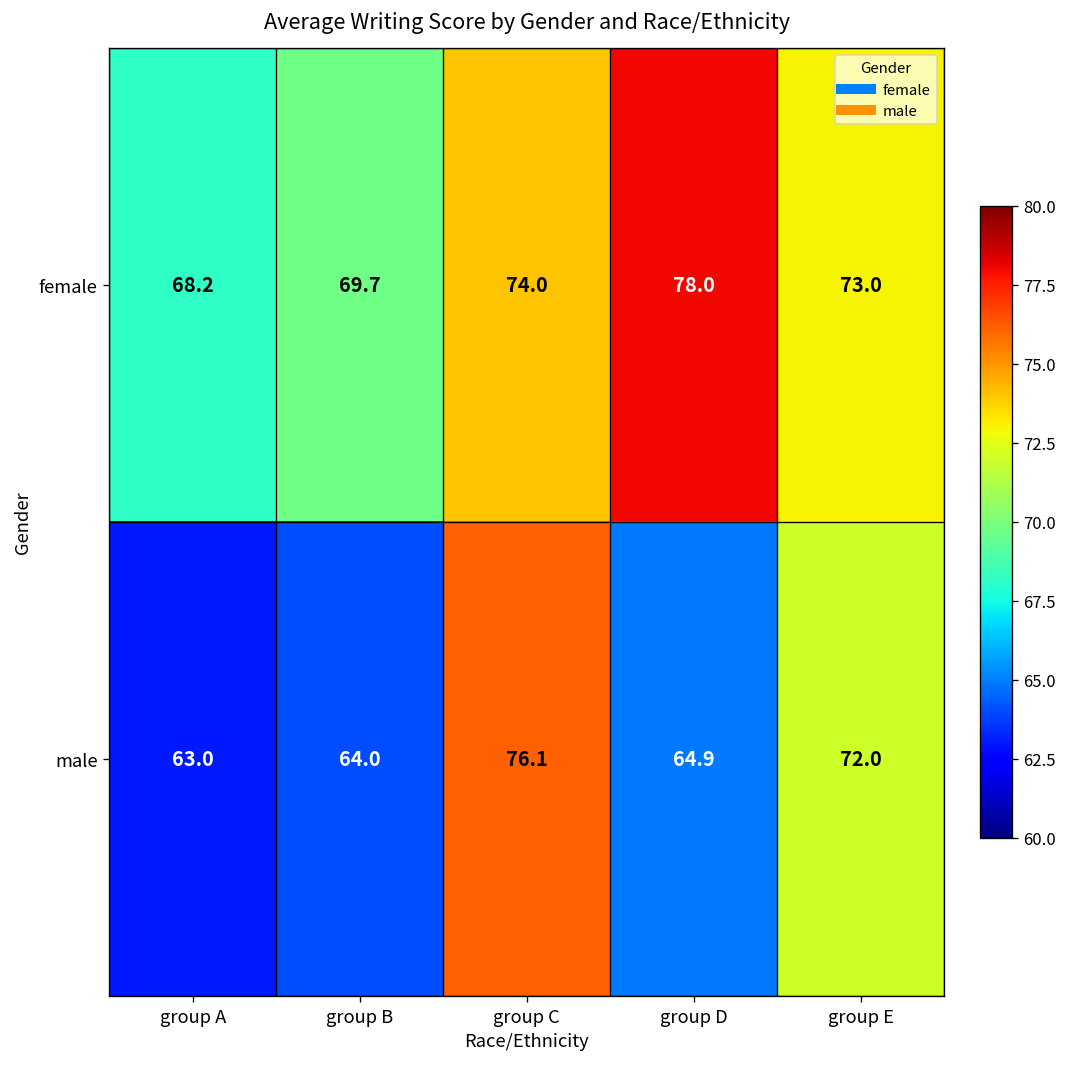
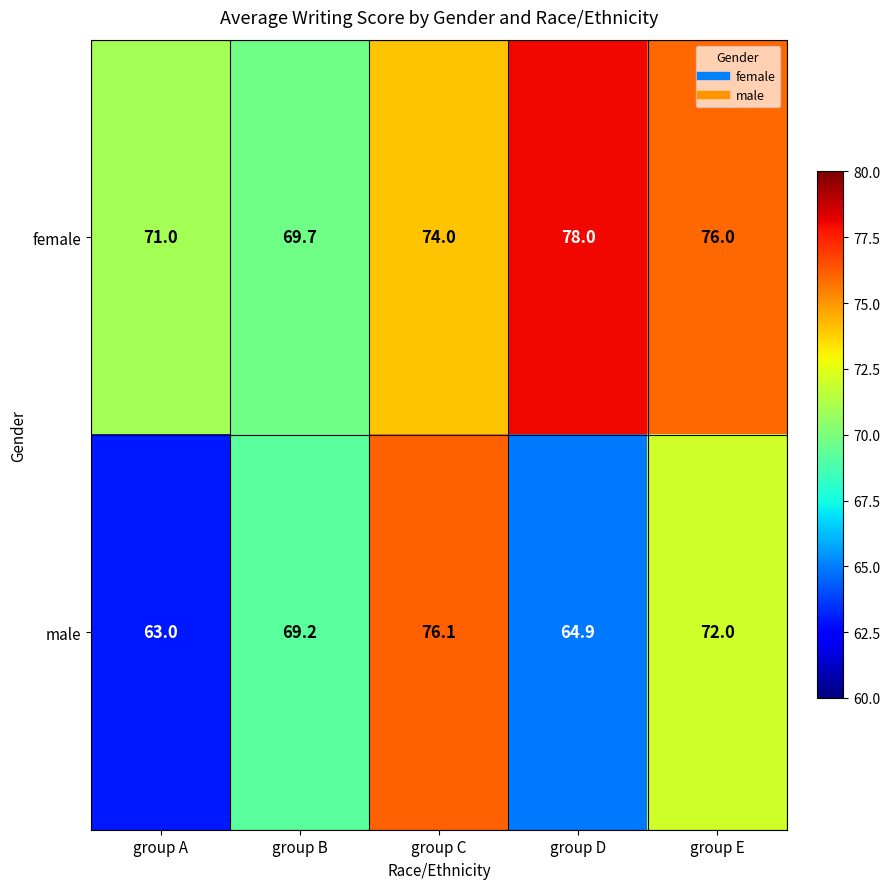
  {
    "female": {
-     "group A": 68.2,
+     "group A": 71.0,
      "group B": 69.7,
      "group C": 74.0,
      "group D": 78.0,
-     "group E": 73.0
+     "group E": 76.0
    },
    "male": {
      "group A": 63.0,
-     "group B": 64.0,
+     "group B": 69.2,
      "group C": 76.1,
      "group D": 64.9,
      "group E": 72.0
    }
  }
